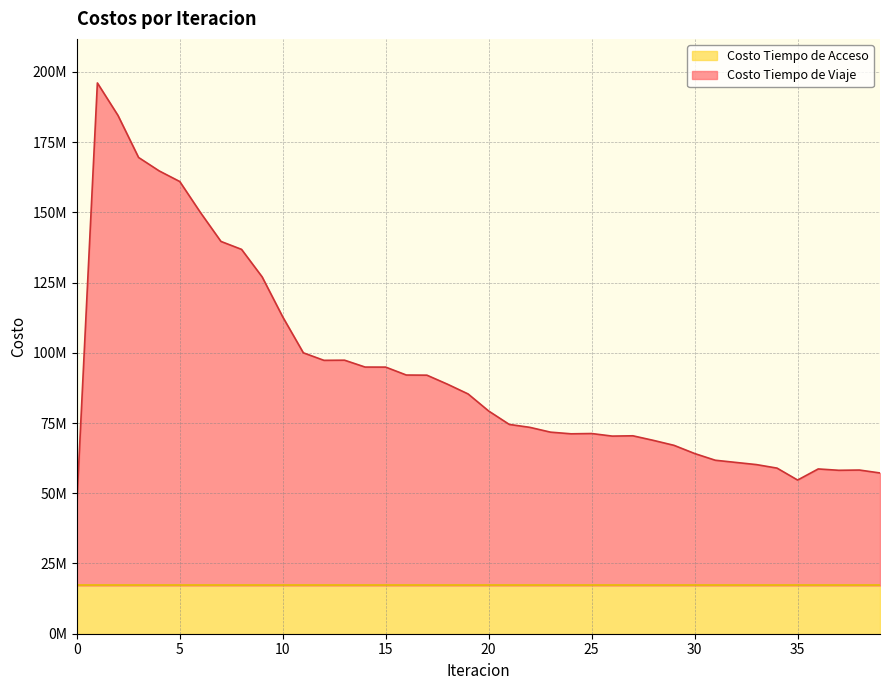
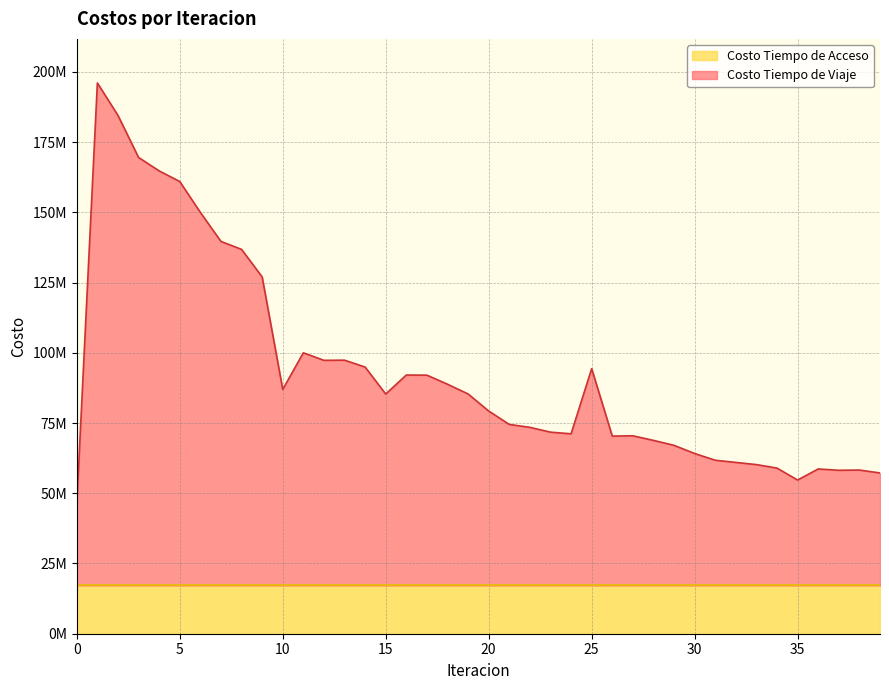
  {
    "Costo Tiempo de Acceso": {
      "0": 17000000,
      "5": 17000000,
      "10": 17000000,
      "15": 17000000,
      "20": 17000000,
      "25": 17000000,
      "30": 17000000,
      "35": 17000000
    },
    "Costo Tiempo de Viaje": {
      "0": 46000000,
      "5": 161000000,
-     "10": 113000000,
-     "15": 95000000,
+     "10": 87000000,
+     "15": 85000000,
      "20": 79000000,
-     "25": 71000000,
+     "25": 94000000,
      "30": 64000000,
      "35": 55000000
    }
  }
